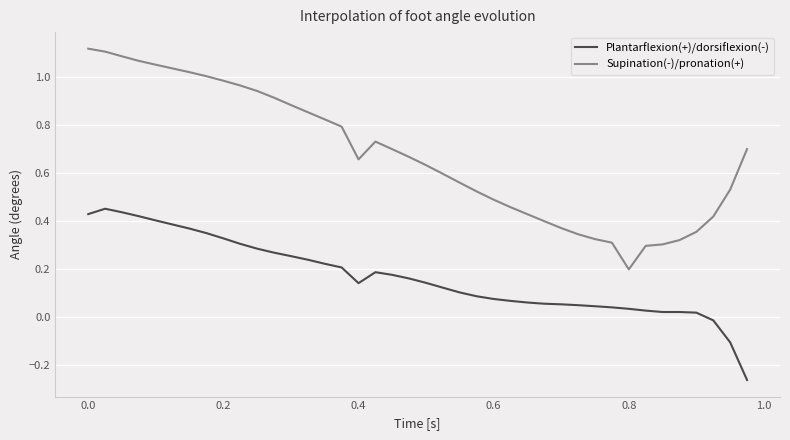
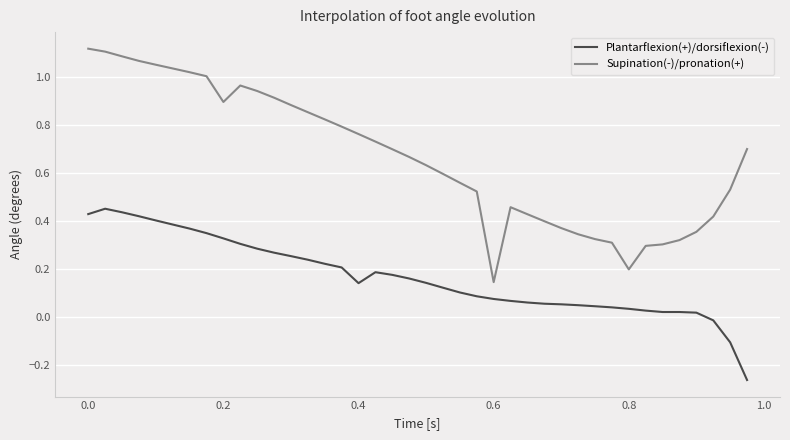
  {
    "Plantarflexion(+)/dorsiflexion(-)": {
      "0.0": 0.43,
      "0.2": 0.33,
      "0.4": 0.14,
      "0.6": 0.07,
      "0.8": 0.03
    },
    "Supination(-)/pronation(+)": {
      "0.0": 1.12,
-     "0.2": 0.98,
-     "0.4": 0.66,
-     "0.6": 0.49,
+     "0.2": 0.90,
+     "0.4": 0.76,
+     "0.6": 0.14,
      "0.8": 0.20
    }
  }
